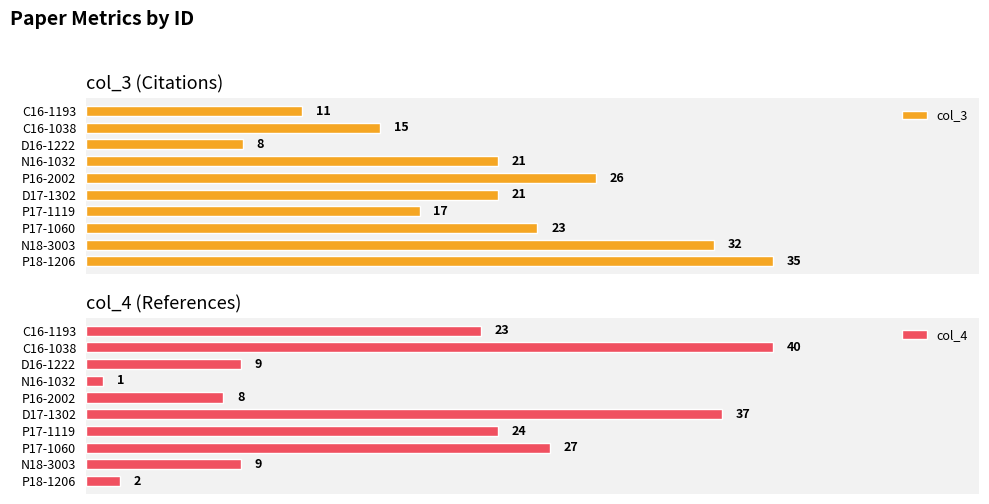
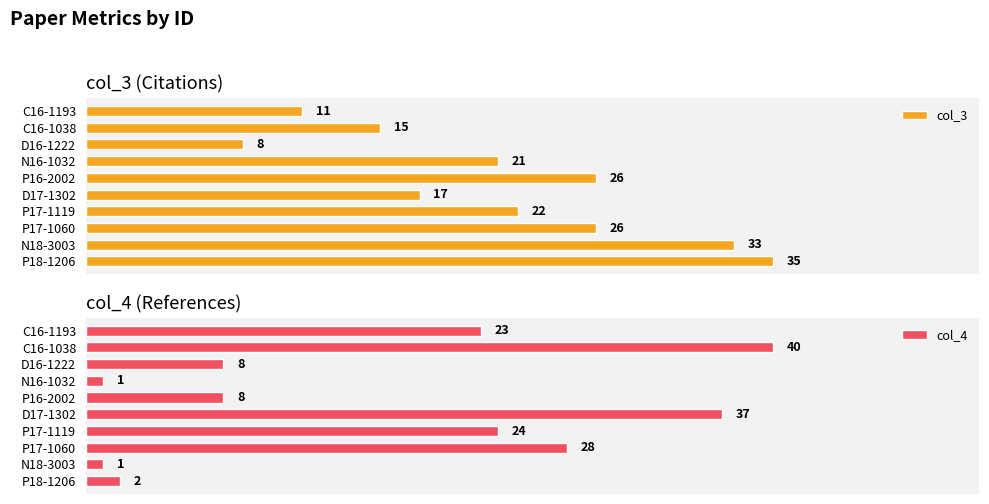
  {
    "col_3 (Citations)": {
      "C16-1193": 11,
      "C16-1038": 15,
      "D16-1222": 8,
      "N16-1032": 21,
      "P16-2002": 26,
-     "D17-1302": 21,
-     "P17-1119": 17,
-     "P17-1060": 23,
-     "N18-3003": 32,
+     "D17-1302": 17,
+     "P17-1119": 22,
+     "P17-1060": 26,
+     "N18-3003": 33,
      "P18-1206": 35
    },
    "col_4 (References)": {
      "C16-1193": 23,
      "C16-1038": 40,
-     "D16-1222": 9,
+     "D16-1222": 8,
      "N16-1032": 1,
      "P16-2002": 8,
      "D17-1302": 37,
      "P17-1119": 24,
-     "P17-1060": 27,
-     "N18-3003": 9,
+     "P17-1060": 28,
+     "N18-3003": 1,
      "P18-1206": 2
    }
  }
